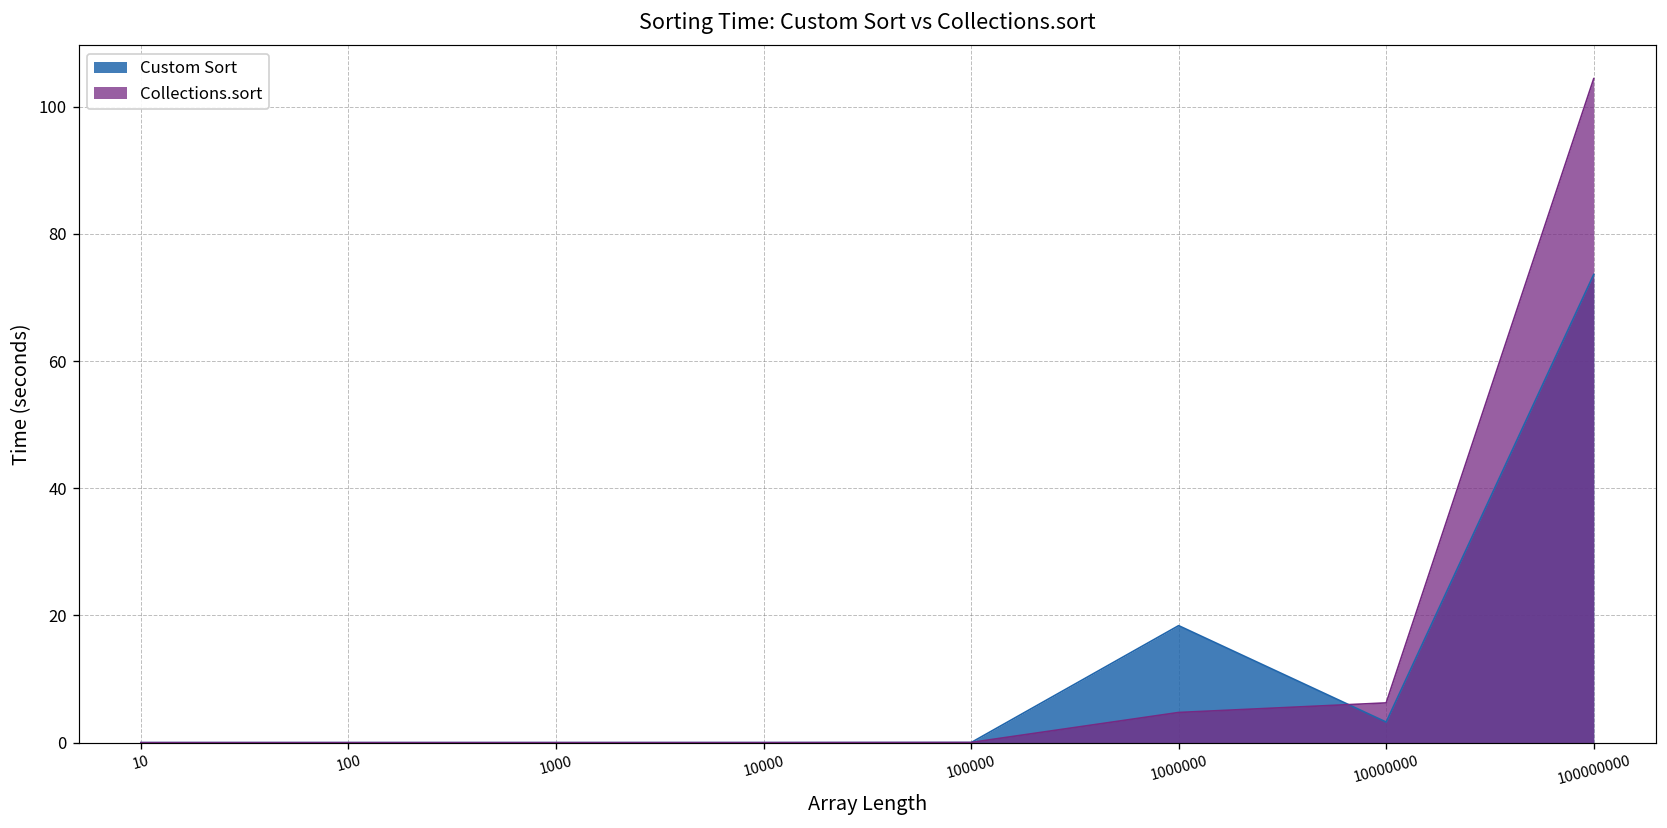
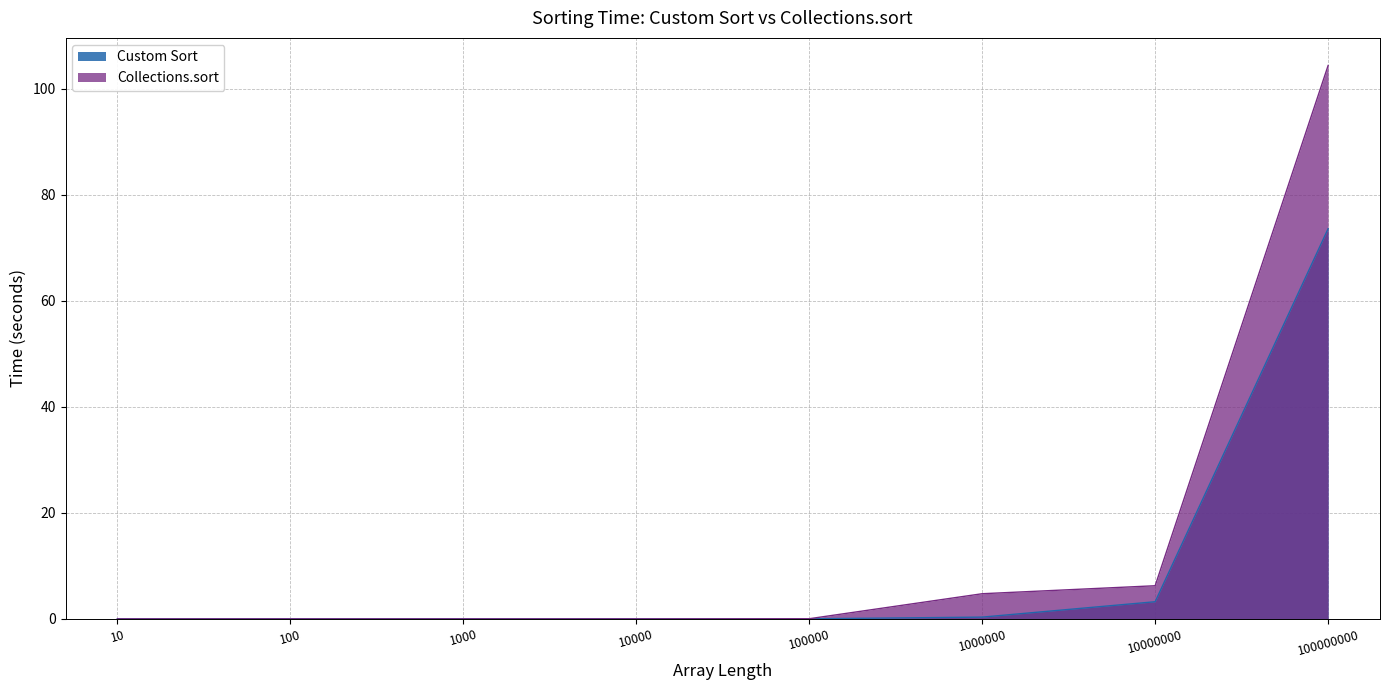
  {
    "Custom Sort": {
-     "1000000": 18,
+     "1000000": 0,
      "10000000": 3,
      "100000000": 74
    },
    "Collections.sort": {
      "1000000": 5,
      "10000000": 6,
      "100000000": 104
    }
  }
